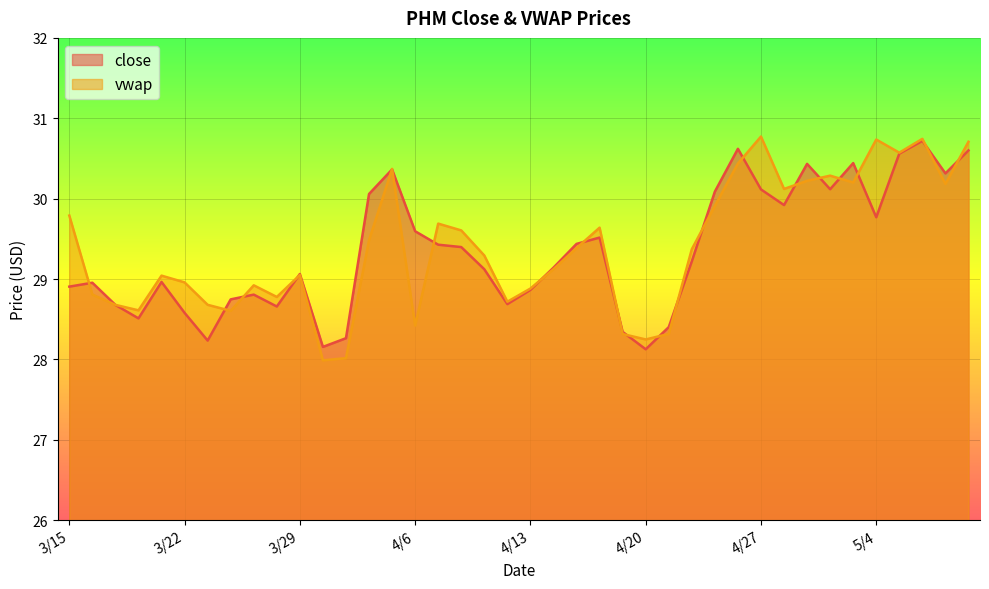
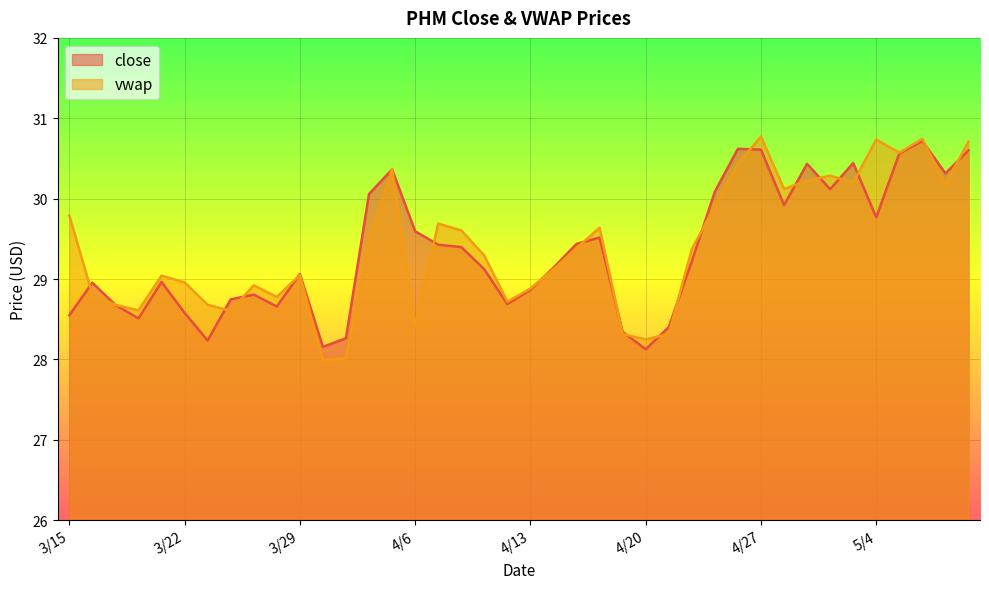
  {
    "close": {
-     "3/15": 28.9,
+     "3/15": 28.6,
      "3/22": 28.6,
      "4/6": 29.6,
      "4/20": 28.1,
-     "4/27": 30.1,
+     "4/27": 30.6,
      "5/4": 29.8
    },
    "vwap": {
      "3/15": 29.8,
      "3/22": 29.0,
      "4/6": 28.4,
      "4/20": 28.2,
      "4/27": 30.8,
      "5/4": 30.7
    }
  }
